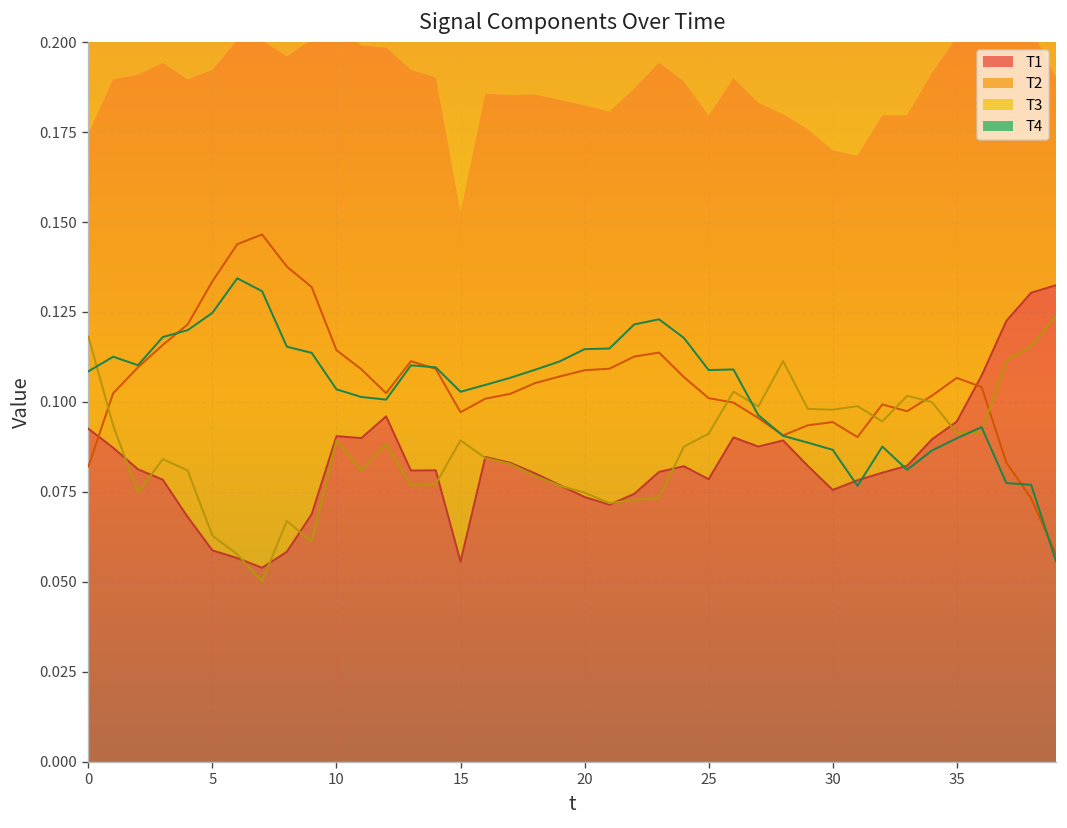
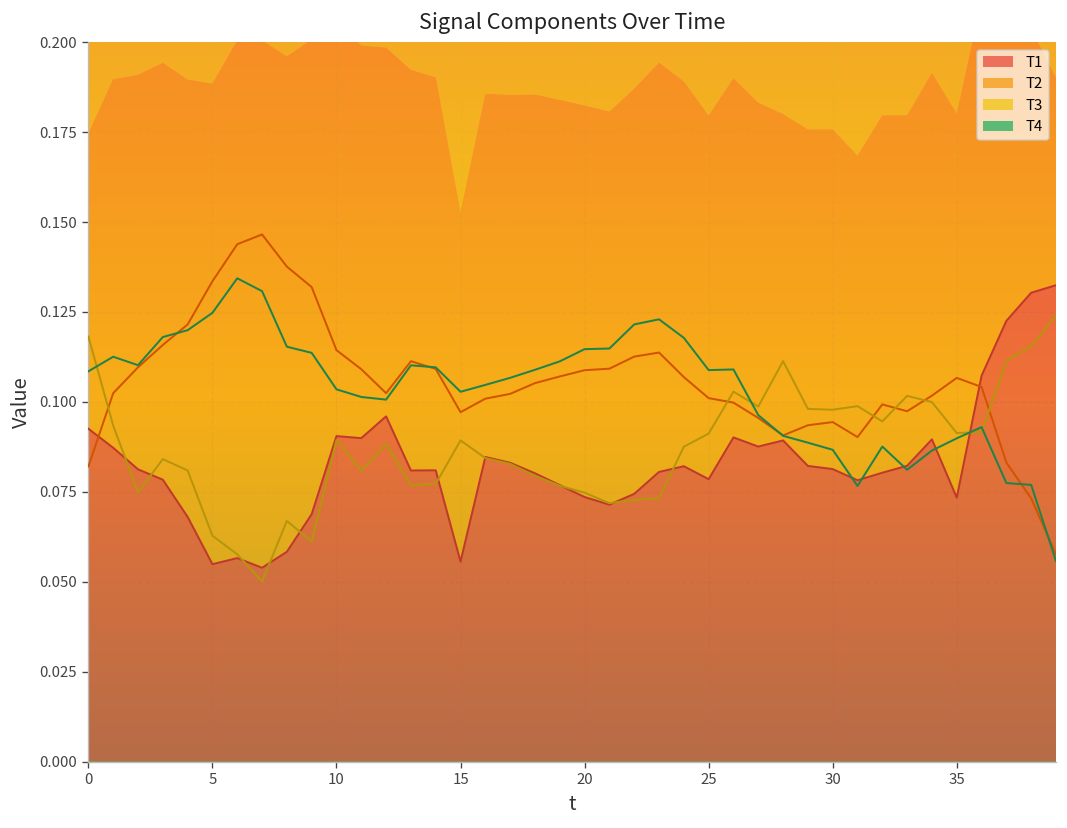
  {
    "T1": {
      "0": 0.093,
-     "5": 0.059,
+     "5": 0.055,
      "10": 0.090,
      "15": 0.056,
      "20": 0.074,
      "25": 0.079,
-     "30": 0.076,
-     "35": 0.095
+     "30": 0.081,
+     "35": 0.073
    }
  }
